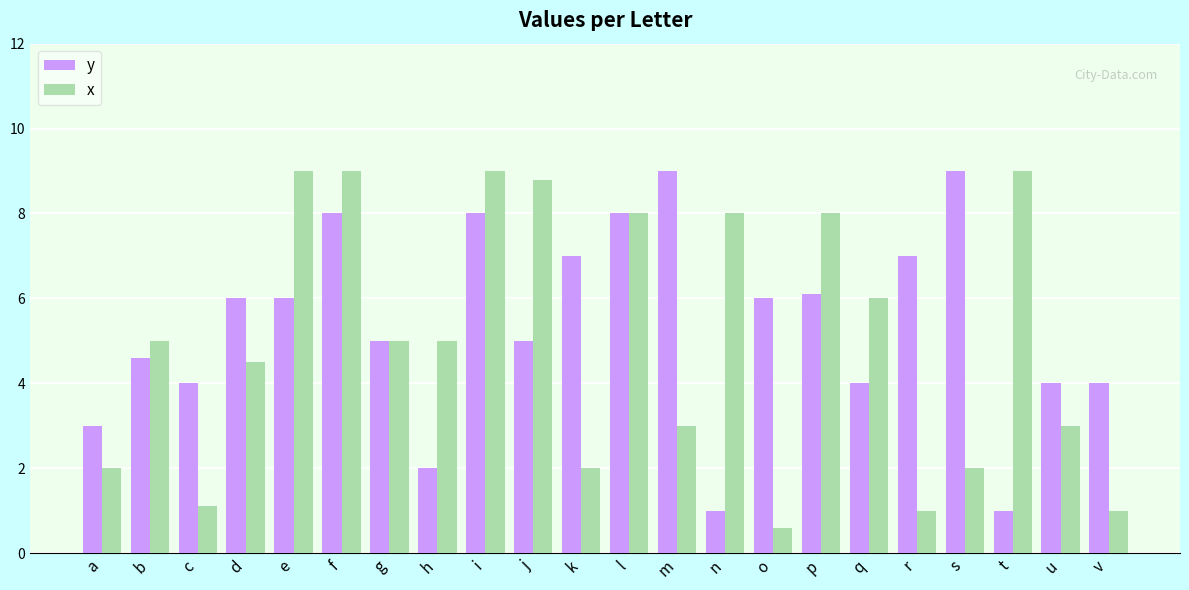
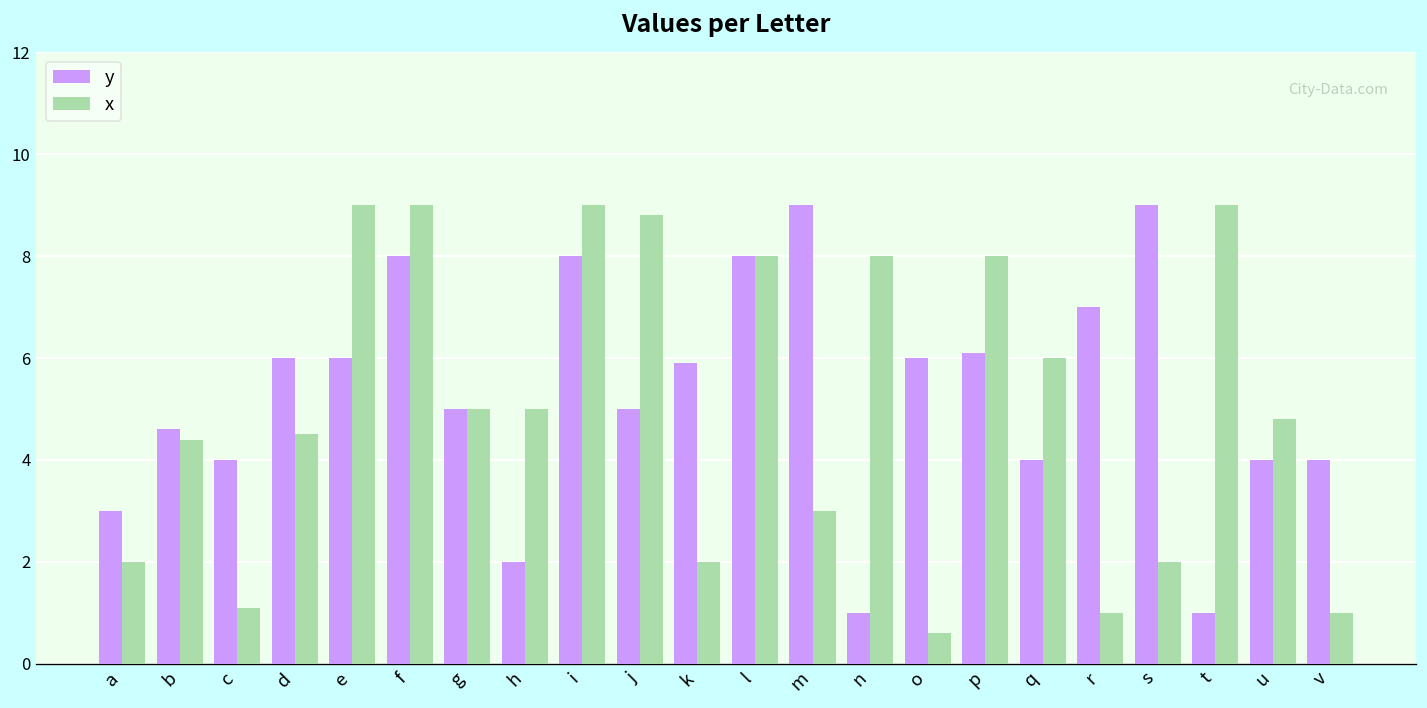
  {
    "y": {
      "a": 3.0,
      "b": 4.6,
      "c": 4.0,
      "d": 6.0,
      "e": 6.0,
      "f": 8.0,
      "g": 5.0,
      "h": 2.0,
      "i": 8.0,
      "j": 5.0,
-     "k": 7.0,
+     "k": 5.9,
      "l": 8.0,
      "m": 9.0,
      "n": 1.0,
      "o": 6.0,
      "p": 6.1,
      "q": 4.0,
      "r": 7.0,
      "s": 9.0,
      "t": 1.0,
      "u": 4.0,
      "v": 4.0
    },
    "x": {
      "a": 2.0,
-     "b": 5.0,
+     "b": 4.4,
      "c": 1.1,
      "d": 4.5,
      "e": 9.0,
      "f": 9.0,
      "g": 5.0,
      "h": 5.0,
      "i": 9.0,
      "j": 8.8,
      "k": 2.0,
      "l": 8.0,
      "m": 3.0,
      "n": 8.0,
      "o": 0.6,
      "p": 8.0,
      "q": 6.0,
      "r": 1.0,
      "s": 2.0,
      "t": 9.0,
-     "u": 3.0,
+     "u": 4.8,
      "v": 1.0
    }
  }
